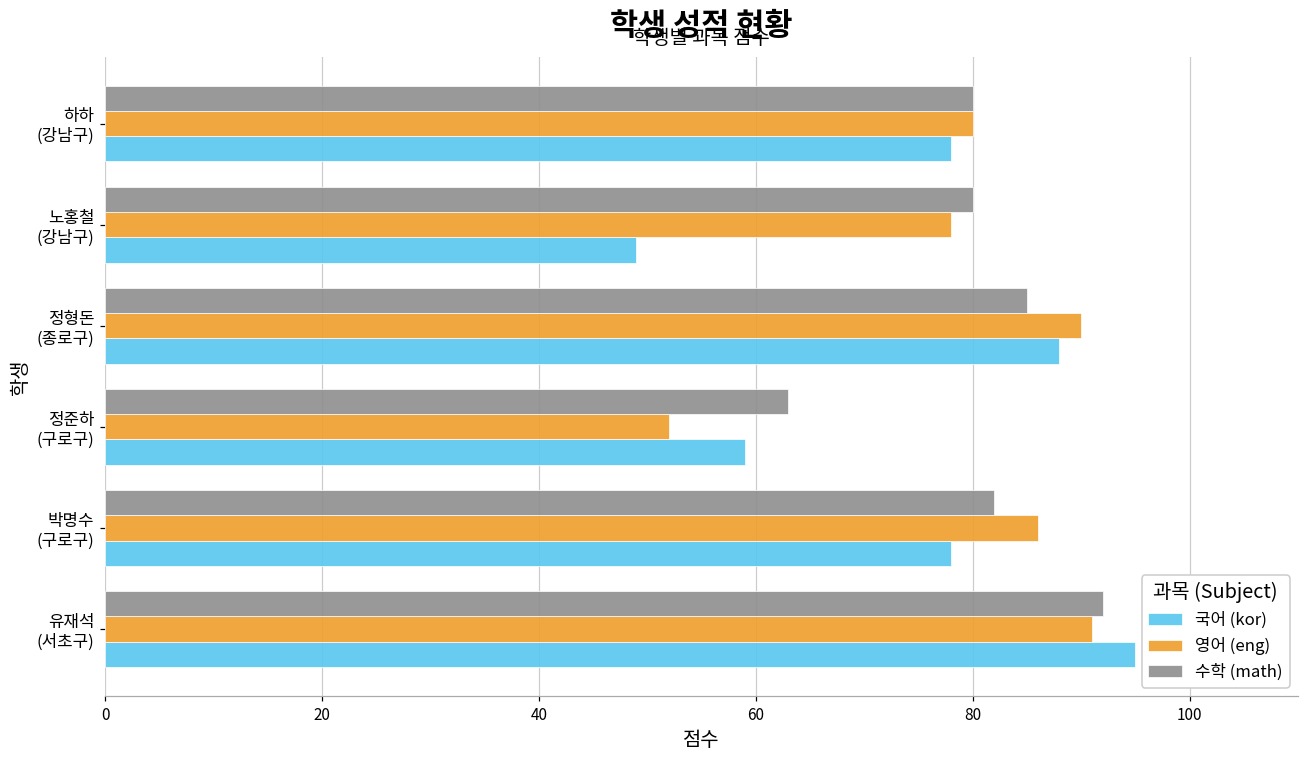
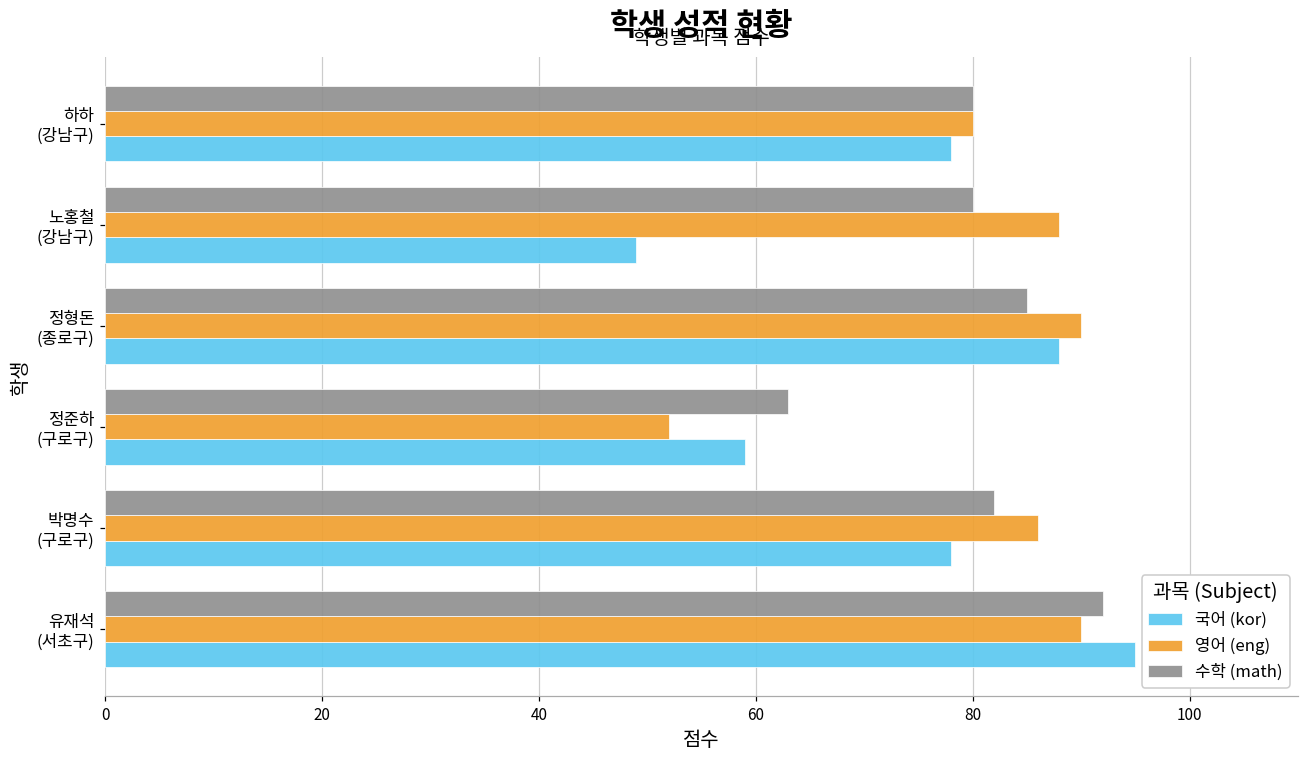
  {
    "국어 (kor)": {
      "하하 (강남구)": 78,
      "노홍철 (강남구)": 49,
      "정형돈 (종로구)": 88,
      "정준하 (구로구)": 59,
      "박명수 (구로구)": 78,
      "유재석 (서초구)": 95
    },
    "영어 (eng)": {
      "하하 (강남구)": 80,
-     "노홍철 (강남구)": 78,
+     "노홍철 (강남구)": 88,
      "정형돈 (종로구)": 90,
      "정준하 (구로구)": 52,
      "박명수 (구로구)": 86,
-     "유재석 (서초구)": 91
+     "유재석 (서초구)": 90
    },
    "수학 (math)": {
      "하하 (강남구)": 80,
      "노홍철 (강남구)": 80,
      "정형돈 (종로구)": 85,
      "정준하 (구로구)": 63,
      "박명수 (구로구)": 82,
      "유재석 (서초구)": 92
    }
  }
